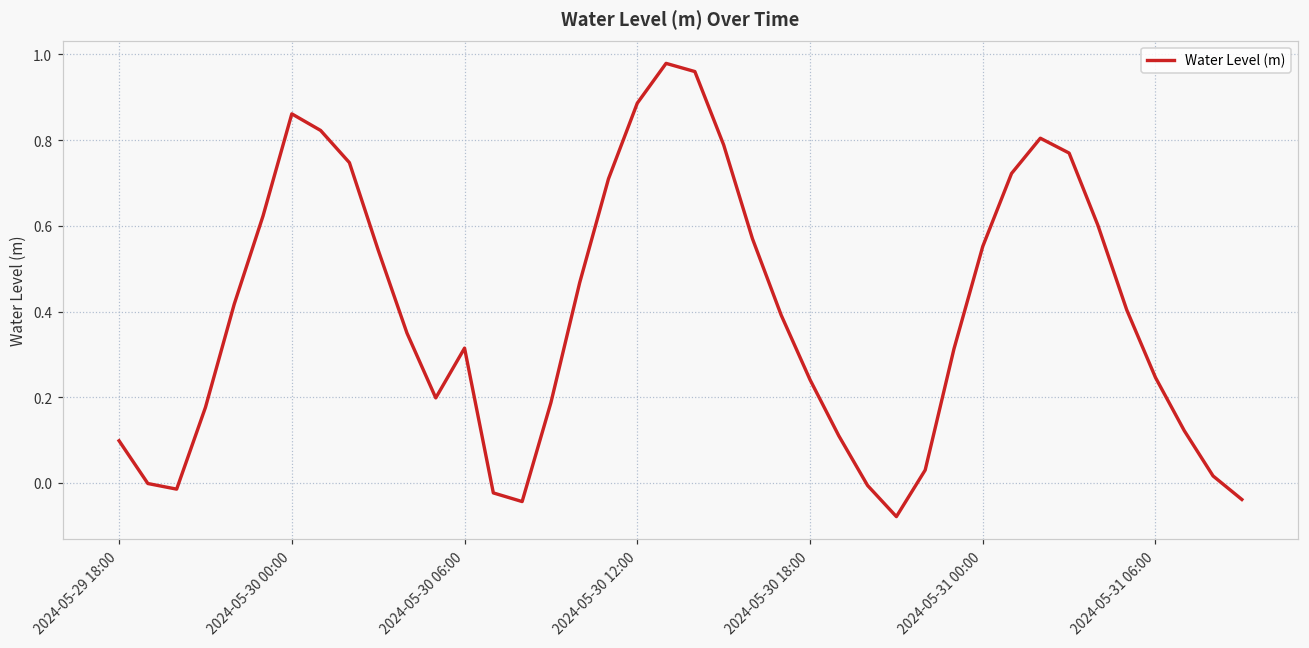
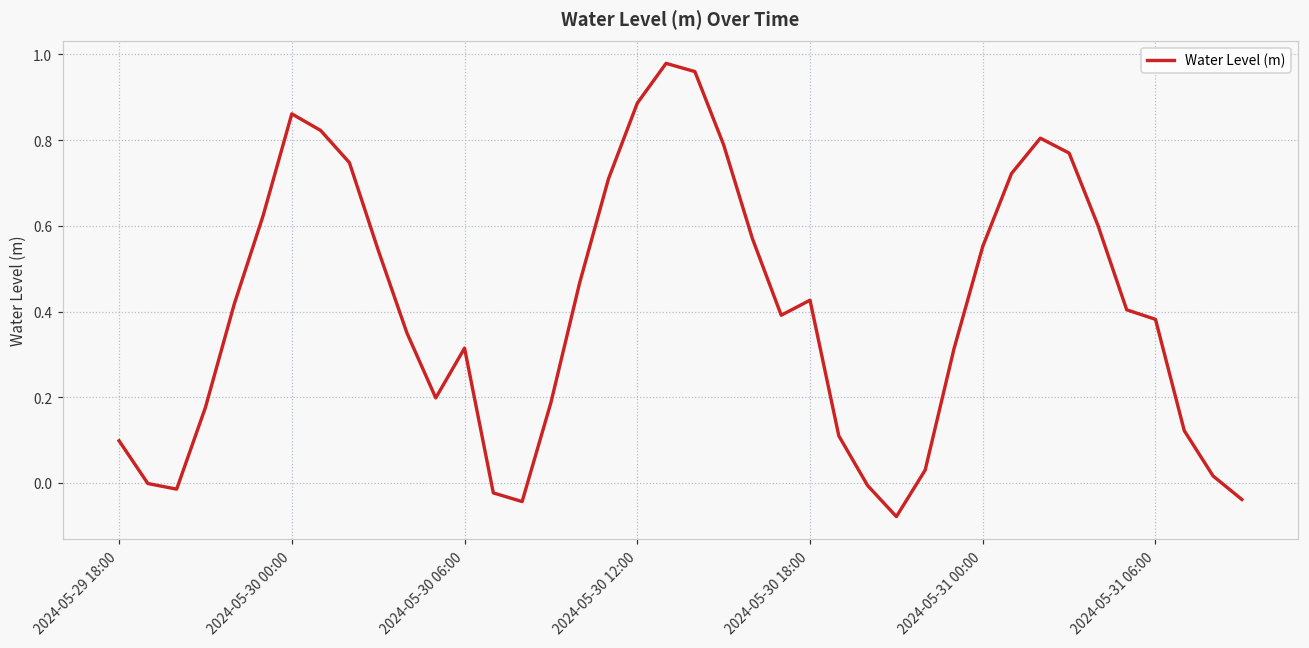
  {
    "2024-05-29 18:00": 0.10,
    "2024-05-30 00:00": 0.86,
    "2024-05-30 06:00": 0.31,
    "2024-05-30 12:00": 0.89,
-   "2024-05-30 18:00": 0.24,
+   "2024-05-30 18:00": 0.43,
    "2024-05-31 00:00": 0.55,
-   "2024-05-31 06:00": 0.25
+   "2024-05-31 06:00": 0.38
  }
